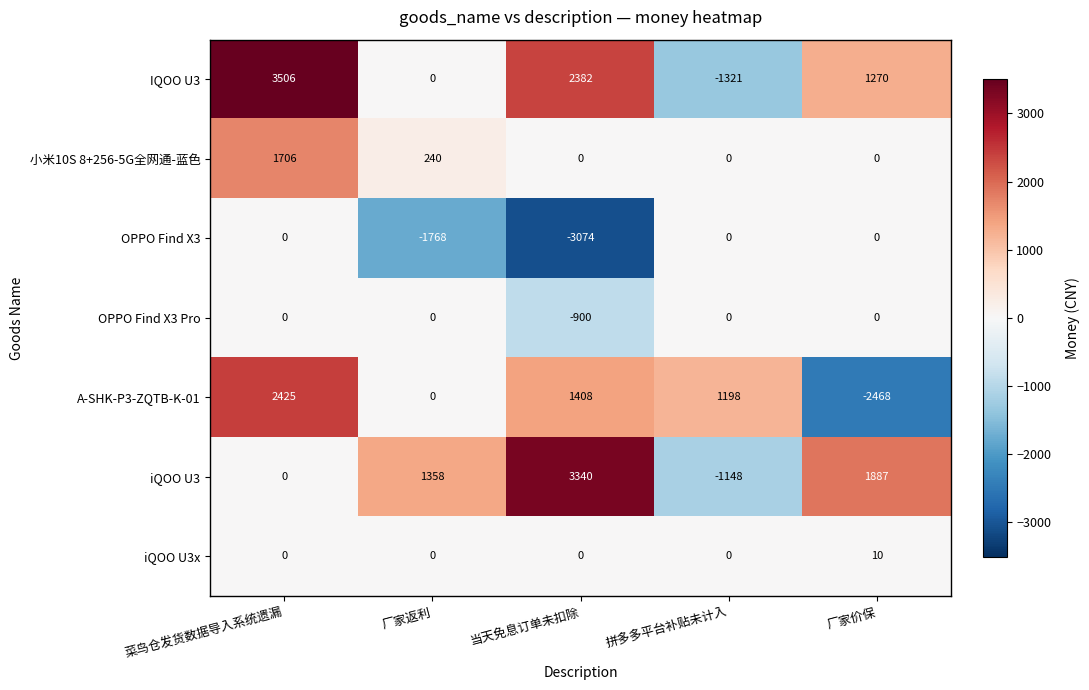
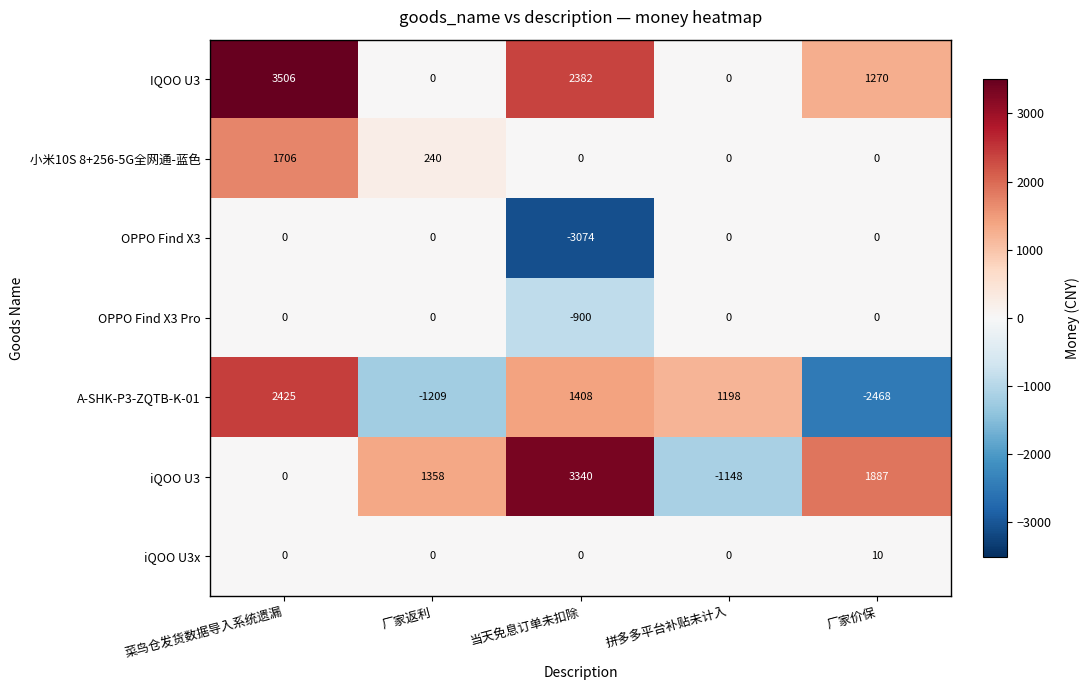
  {
    "IQOO U3": {
      "菜鸟仓发货数据导入系统遗漏": 3506,
      "厂家返利": 0,
      "当天免息订单未扣除": 2382,
-     "拼多多平台补贴未计入": -1321,
+     "拼多多平台补贴未计入": 0,
      "厂家价保": 1270
    },
    "小米10S 8+256-5G全网通-蓝色": {
      "菜鸟仓发货数据导入系统遗漏": 1706,
      "厂家返利": 240,
      "当天免息订单未扣除": 0,
      "拼多多平台补贴未计入": 0,
      "厂家价保": 0
    },
    "OPPO Find X3": {
      "菜鸟仓发货数据导入系统遗漏": 0,
-     "厂家返利": -1768,
+     "厂家返利": 0,
      "当天免息订单未扣除": -3074,
      "拼多多平台补贴未计入": 0,
      "厂家价保": 0
    },
    "OPPO Find X3 Pro": {
      "菜鸟仓发货数据导入系统遗漏": 0,
      "厂家返利": 0,
      "当天免息订单未扣除": -900,
      "拼多多平台补贴未计入": 0,
      "厂家价保": 0
    },
    "A-SHK-P3-ZQTB-K-01": {
      "菜鸟仓发货数据导入系统遗漏": 2425,
-     "厂家返利": 0,
+     "厂家返利": -1209,
      "当天免息订单未扣除": 1408,
      "拼多多平台补贴未计入": 1198,
      "厂家价保": -2468
    },
    "iQOO U3": {
      "菜鸟仓发货数据导入系统遗漏": 0,
      "厂家返利": 1358,
      "当天免息订单未扣除": 3340,
      "拼多多平台补贴未计入": -1148,
      "厂家价保": 1887
    },
    "iQOO U3x": {
      "菜鸟仓发货数据导入系统遗漏": 0,
      "厂家返利": 0,
      "当天免息订单未扣除": 0,
      "拼多多平台补贴未计入": 0,
      "厂家价保": 10
    }
  }
